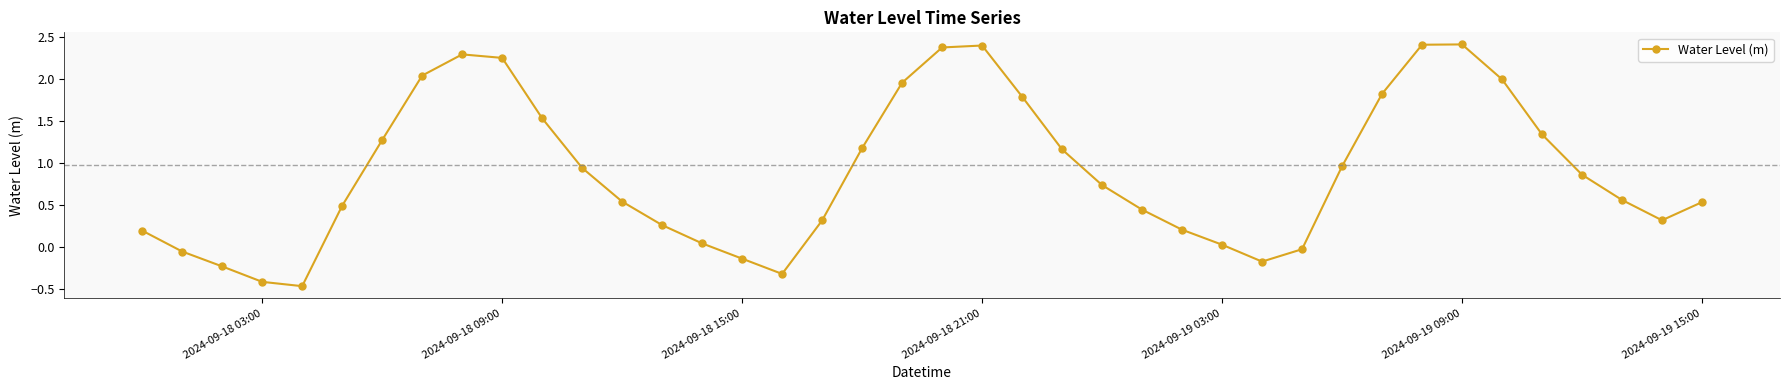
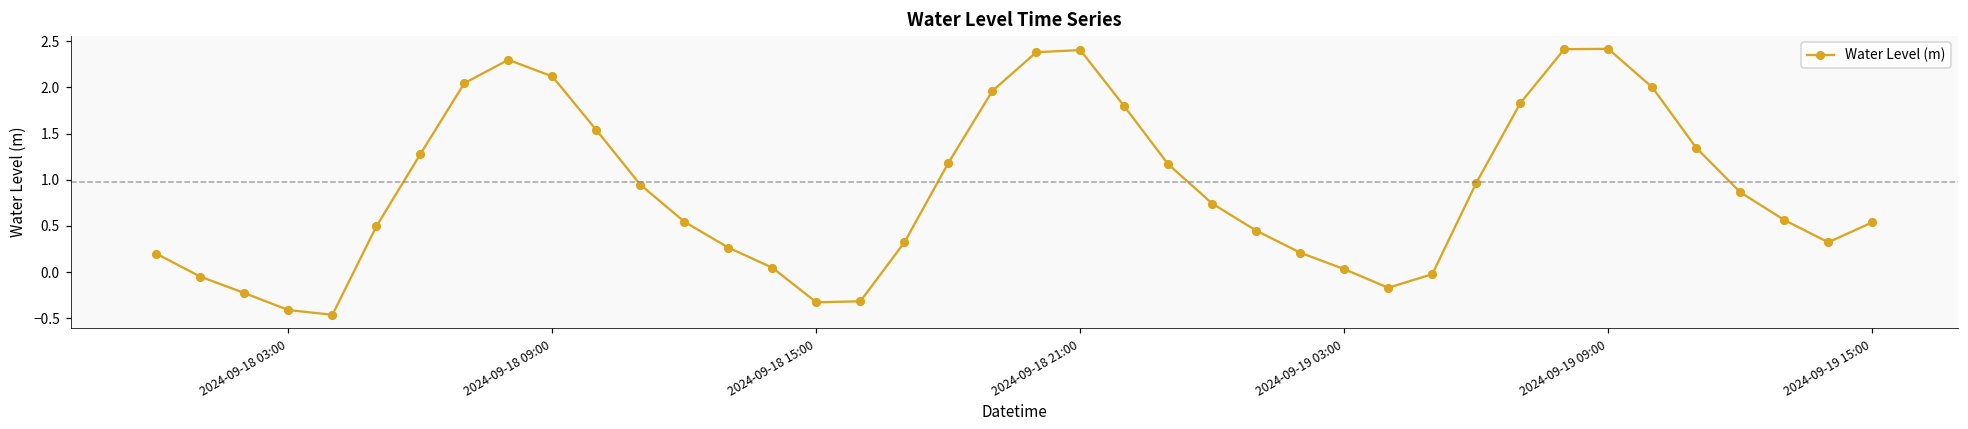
  {
    "2024-09-18 03:00": -0.4,
-   "2024-09-18 09:00": 2.3,
-   "2024-09-18 15:00": -0.1,
+   "2024-09-18 09:00": 2.1,
+   "2024-09-18 15:00": -0.3,
    "2024-09-18 21:00": 2.4,
    "2024-09-19 03:00": 0.0,
    "2024-09-19 09:00": 2.4,
    "2024-09-19 15:00": 0.5
  }
